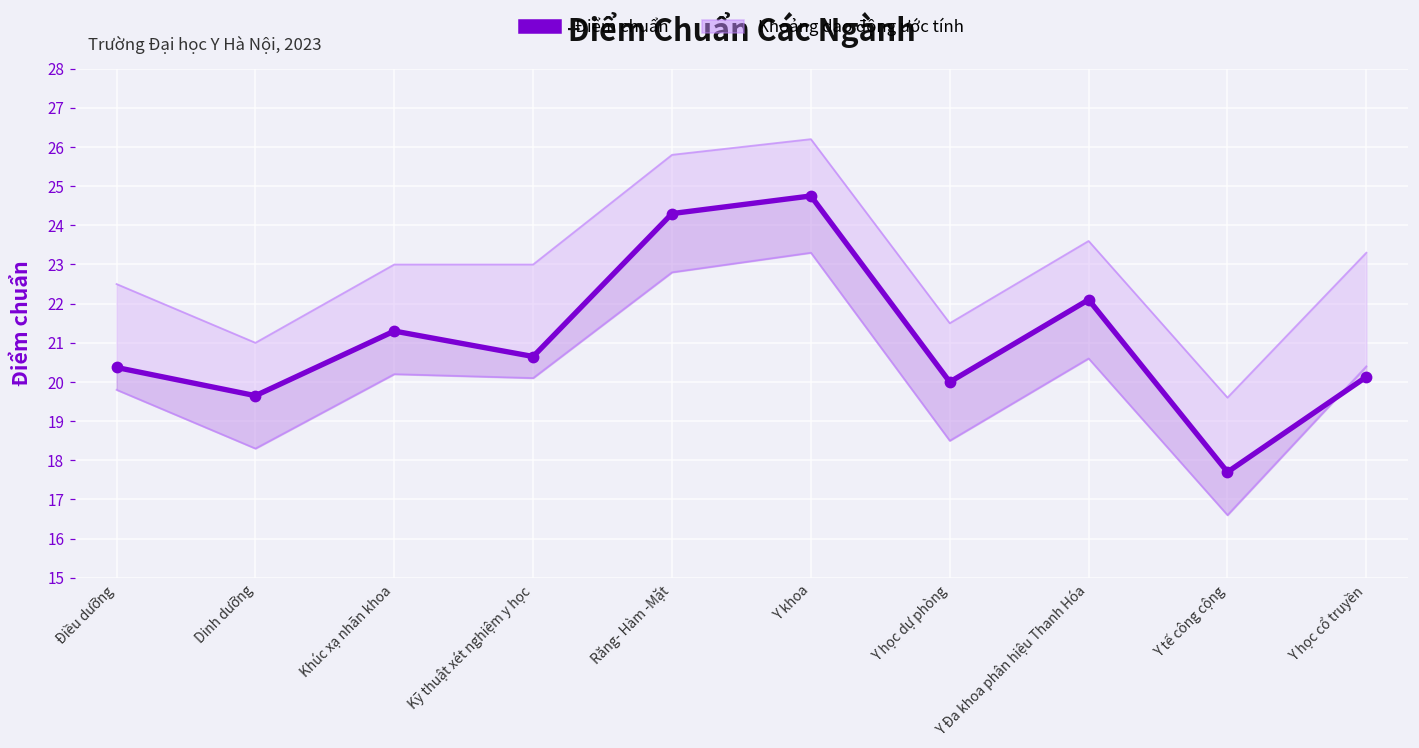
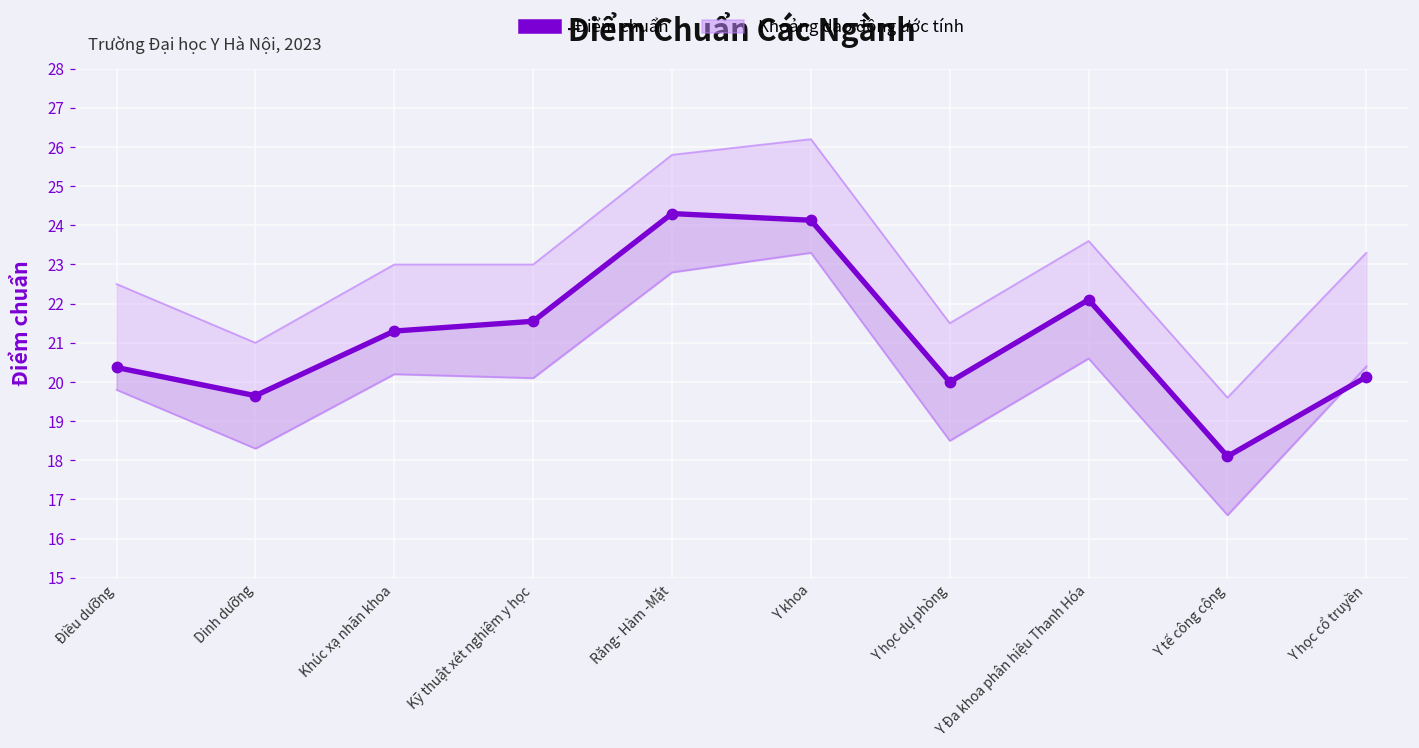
  {
    "Điểm chuẩn": {
-     "Kỹ thuật xét nghiệm y học": 20.7,
-     "Y khoa": 24.8,
-     "Y tế công cộng": 17.7,
+     "Kỹ thuật xét nghiệm y học": 21.6,
+     "Y khoa": 24.1,
+     "Y tế công cộng": 18.1,
      "Y học cổ truyền": 20.1
    }
  }
